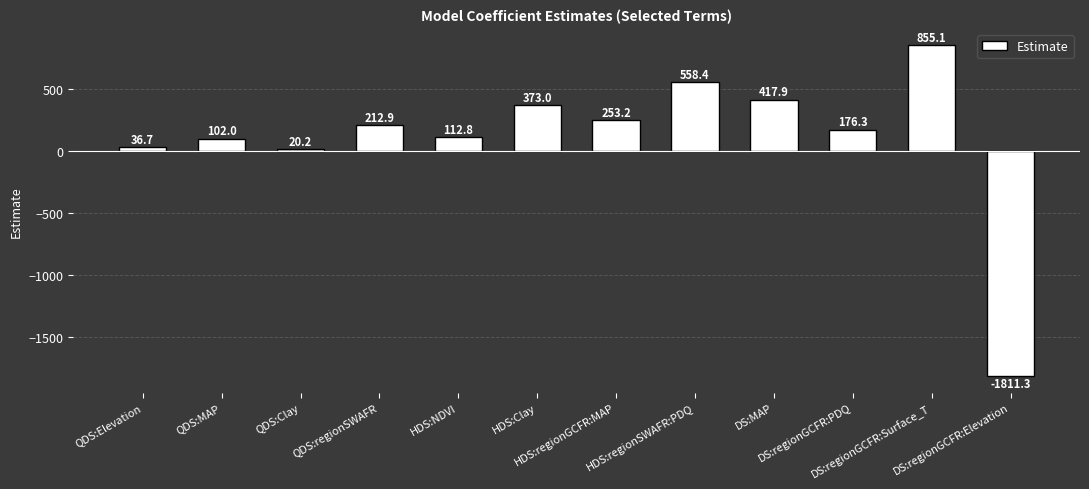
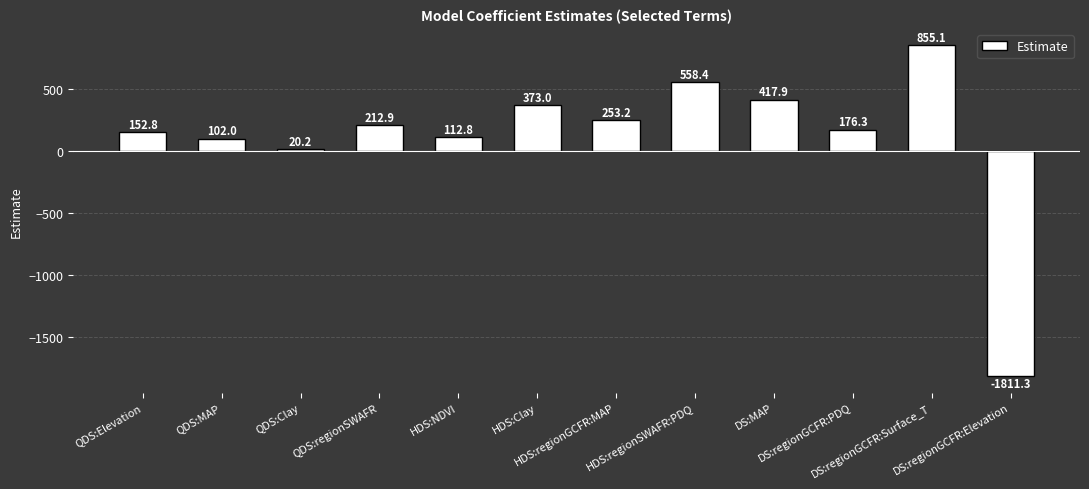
  {
-   "QDS:Elevation": 36.7,
+   "QDS:Elevation": 152.8,
    "QDS:MAP": 102.0,
    "QDS:Clay": 20.2,
    "QDS:regionSWAFR": 212.9,
    "HDS:NDVI": 112.8,
    "HDS:Clay": 373.0,
    "HDS:regionGCFR:MAP": 253.2,
    "HDS:regionSWAFR:PDQ": 558.4,
    "DS:MAP": 417.9,
    "DS:regionGCFR:PDQ": 176.3,
    "DS:regionGCFR:Surface_T": 855.1,
    "DS:regionGCFR:Elevation": -1811.3
  }
